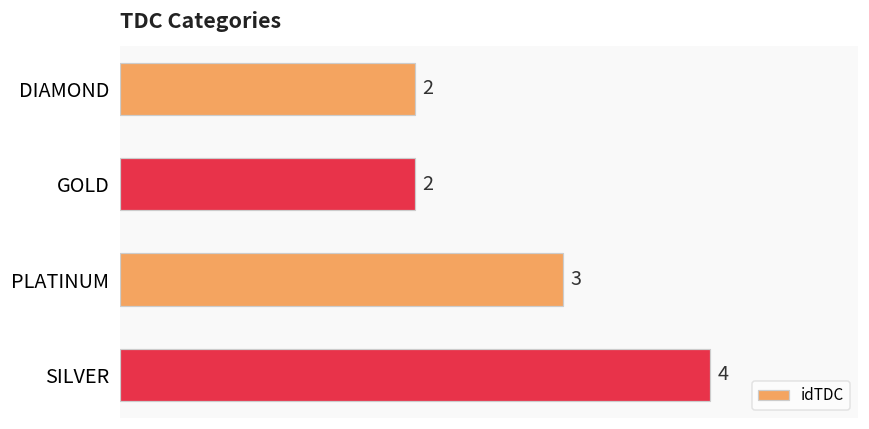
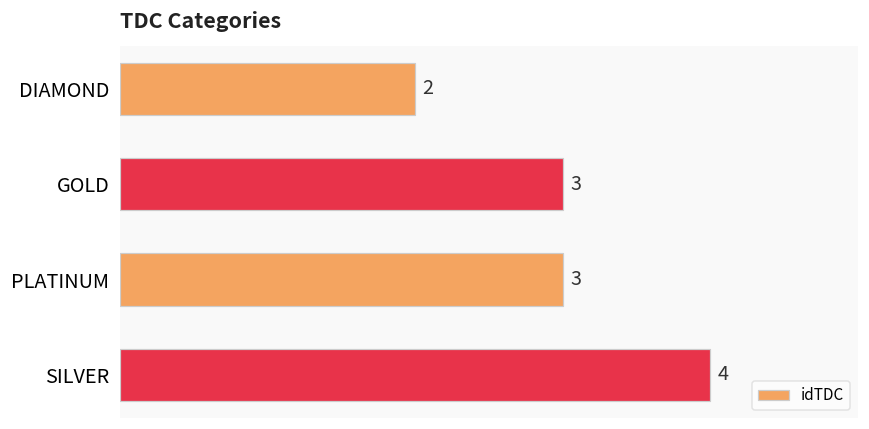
  {
    "DIAMOND": 2,
-   "GOLD": 2,
+   "GOLD": 3,
    "PLATINUM": 3,
    "SILVER": 4
  }
